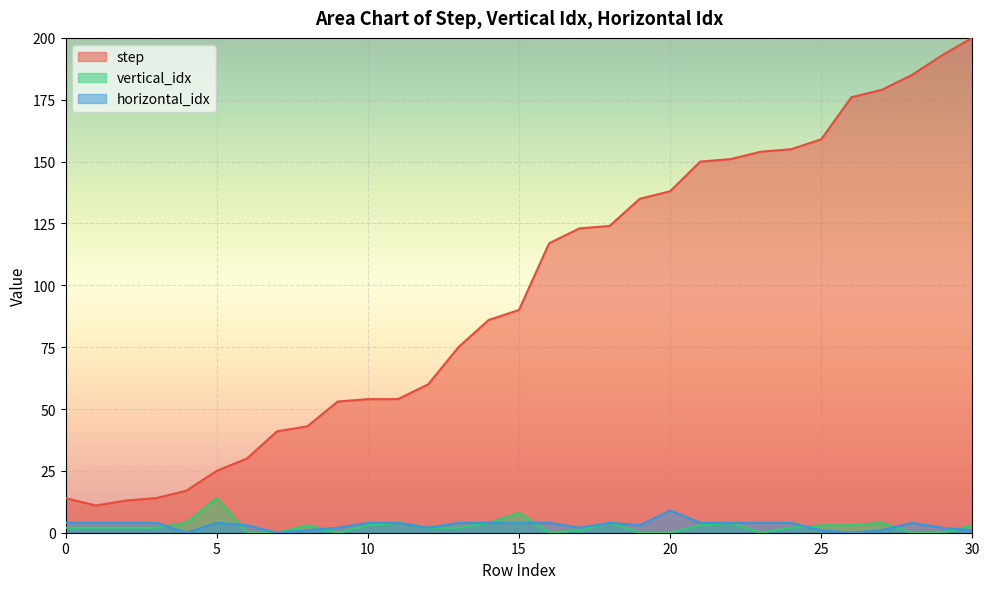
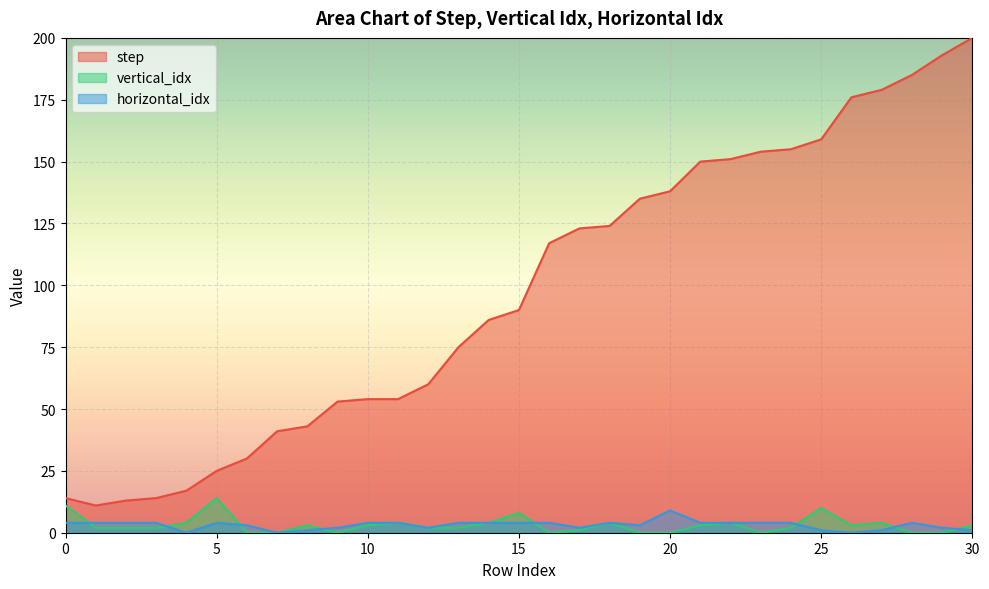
  {
    "step": {
      "0": 14,
      "5": 25,
      "10": 54,
      "15": 90,
      "20": 138,
      "25": 159,
      "30": 200
    },
    "vertical_idx": {
-     "0": 2,
+     "0": 11,
      "5": 14,
      "15": 8,
      "20": 0,
-     "25": 3,
+     "25": 10,
      "30": 3
    },
    "horizontal_idx": {
      "0": 4,
      "5": 4,
      "15": 4,
      "20": 9,
      "25": 1,
      "30": 1
    }
  }
